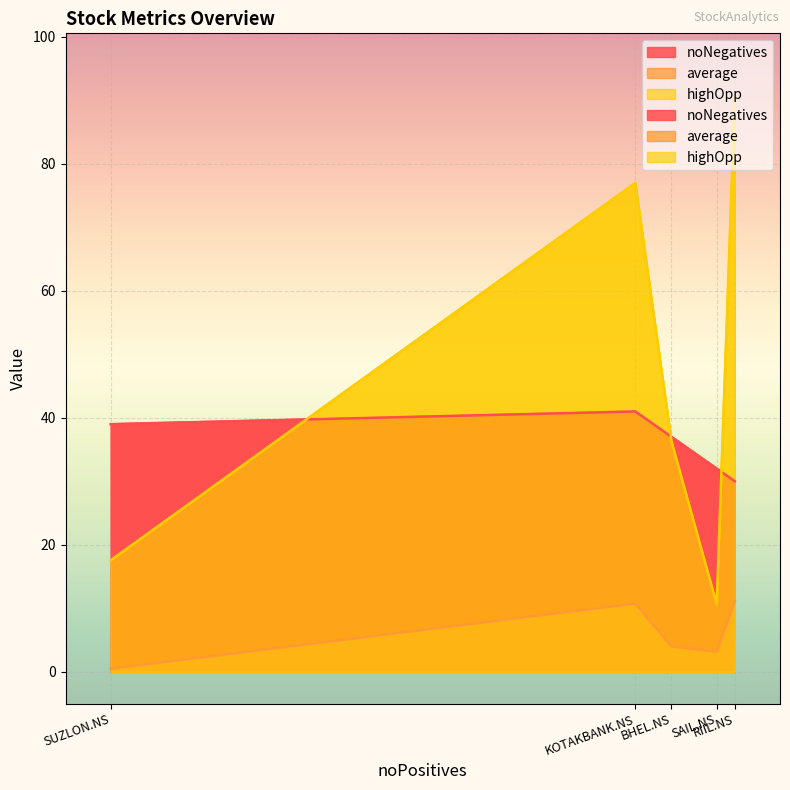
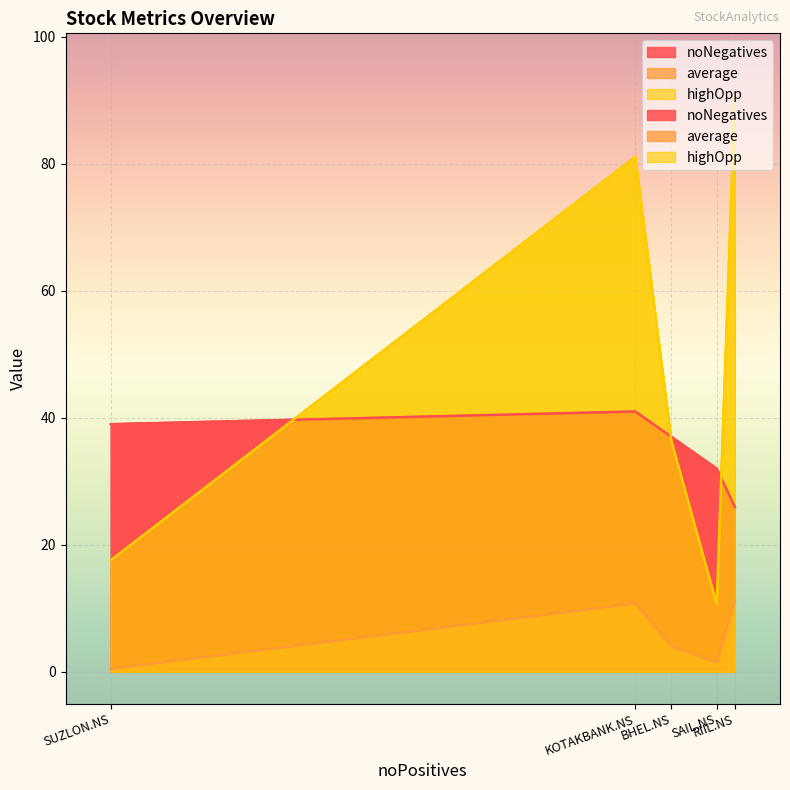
  {
    "noNegatives": {
      "SUZLON.NS": 39,
      "KOTAKBANK.NS": 41,
      "BHEL.NS": 37,
      "SAIL.NS": 32,
-     "RIIL.NS": 30
+     "RIIL.NS": 26
    },
    "average": {
      "SUZLON.NS": 0,
      "KOTAKBANK.NS": 11,
      "BHEL.NS": 4,
-     "SAIL.NS": 3,
+     "SAIL.NS": 2,
      "RIIL.NS": 11
    },
    "highOpp": {
      "SUZLON.NS": 18,
-     "KOTAKBANK.NS": 77,
+     "KOTAKBANK.NS": 81,
      "BHEL.NS": 36,
      "SAIL.NS": 11
    }
  }
